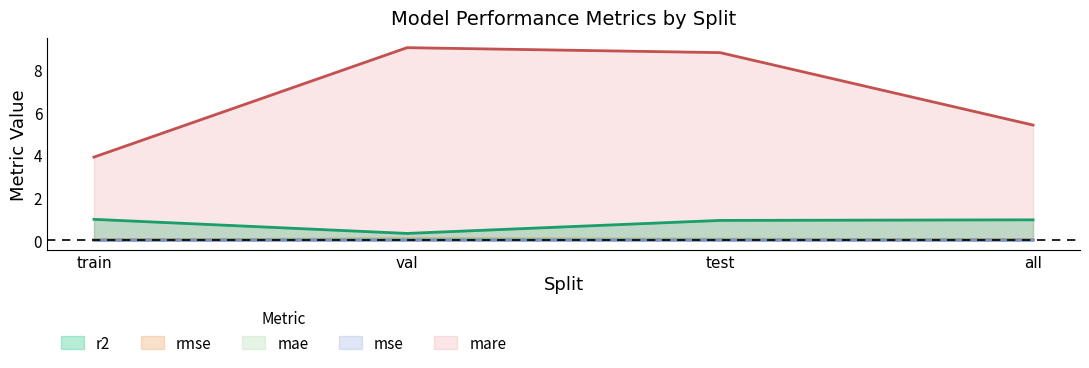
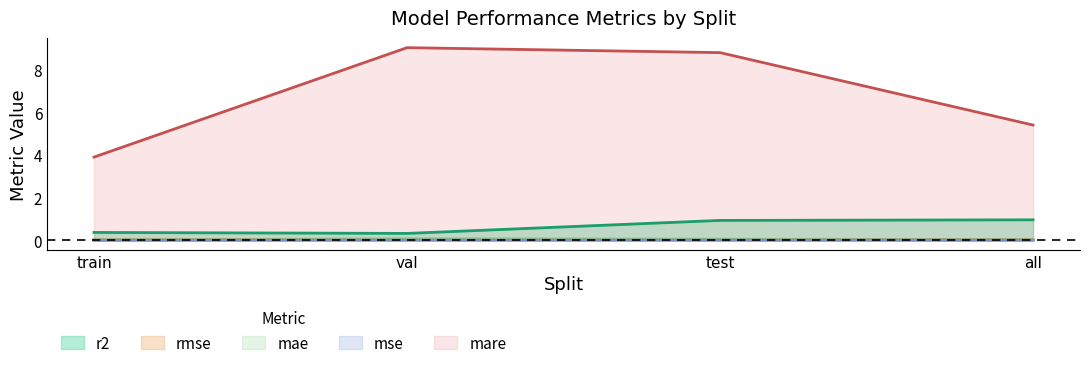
  {
    "r2": {
-     "train": 1.0,
+     "train": 0.4,
      "val": 0.3,
      "test": 0.9,
      "all": 1.0
    }
  }
